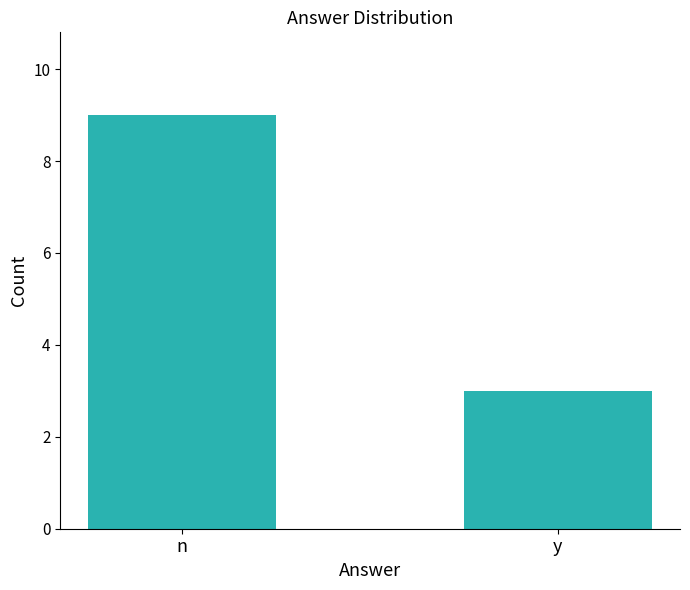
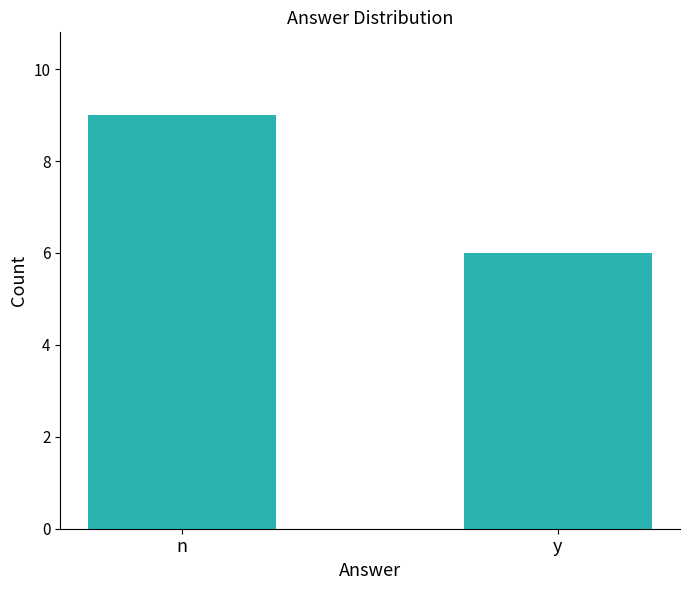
  {
    "n": 9,
-   "y": 3
+   "y": 6
  }
